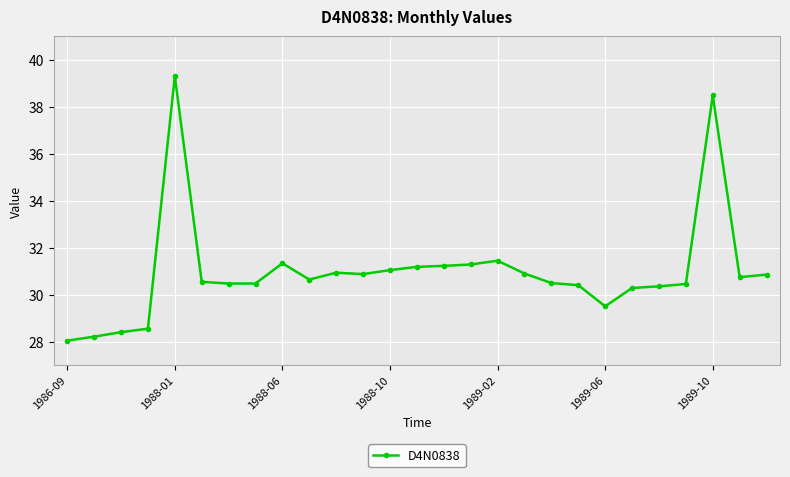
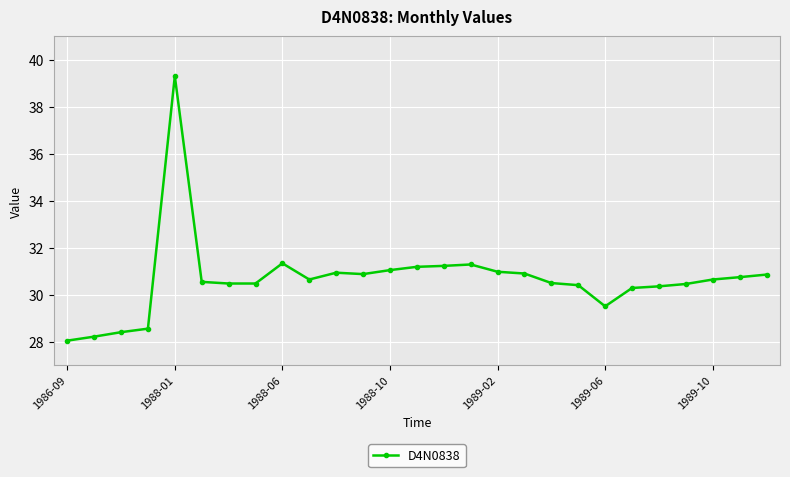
  {
    "1986-09": 28.1,
    "1988-01": 39.3,
    "1988-06": 31.3,
    "1988-10": 31.1,
-   "1989-02": 31.5,
+   "1989-02": 31.0,
    "1989-06": 29.5,
-   "1989-10": 38.5
+   "1989-10": 30.7
  }
